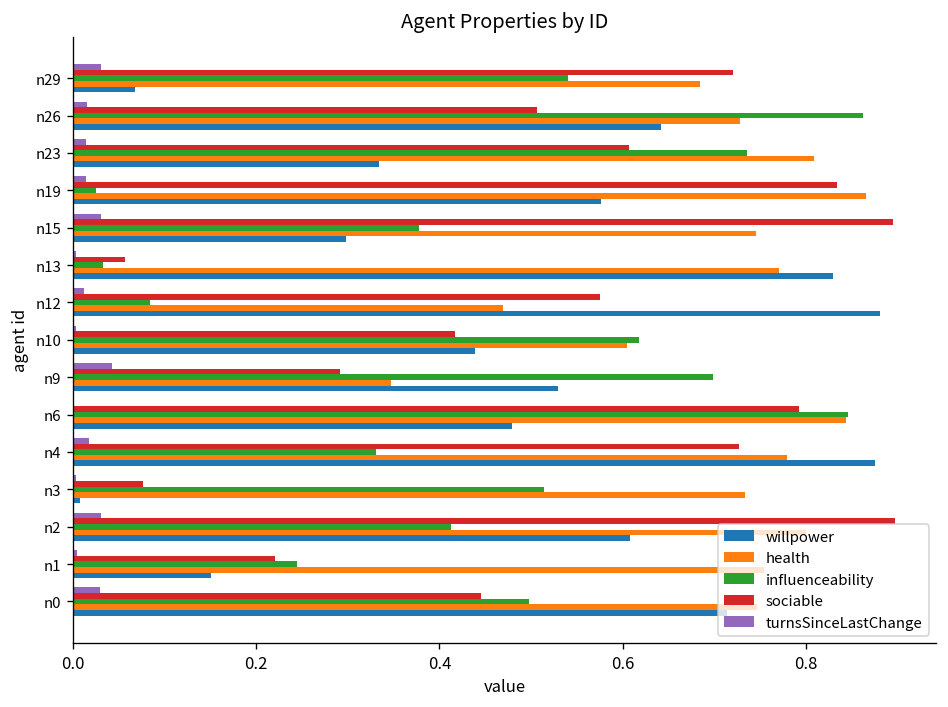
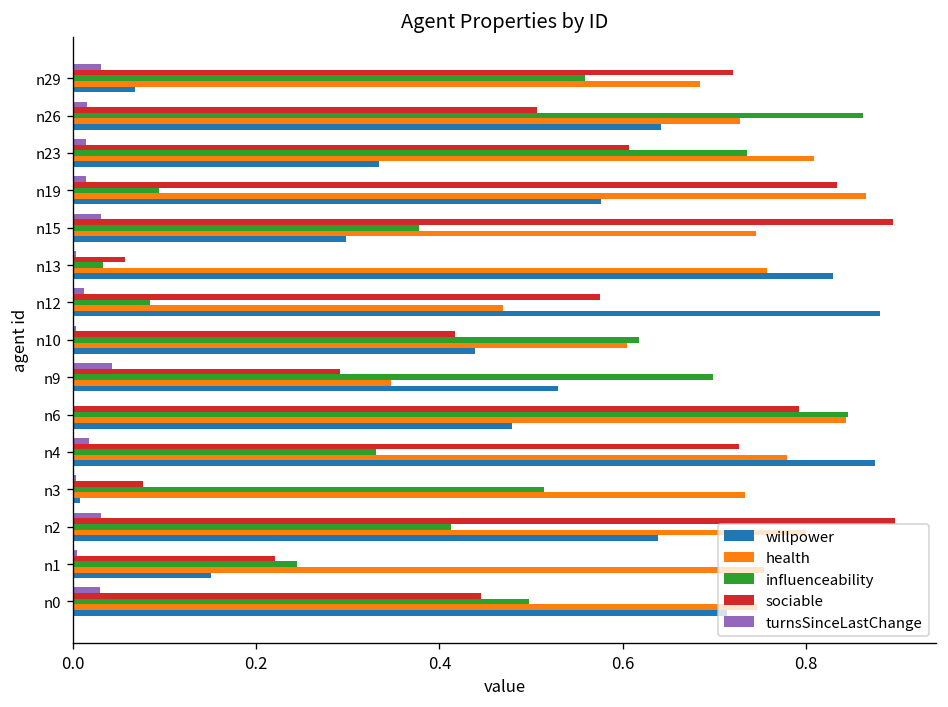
  {
    "willpower": {
      "n29": 0.07,
      "n26": 0.64,
      "n23": 0.33,
      "n19": 0.58,
      "n15": 0.30,
      "n13": 0.83,
      "n12": 0.88,
      "n10": 0.44,
      "n9": 0.53,
      "n6": 0.48,
      "n4": 0.88,
      "n3": 0.01,
-     "n2": 0.61,
+     "n2": 0.64,
      "n1": 0.15
    },
    "health": {
      "n29": 0.68,
      "n26": 0.73,
      "n23": 0.81,
      "n19": 0.87,
      "n15": 0.75,
-     "n13": 0.77,
+     "n13": 0.76,
      "n12": 0.47,
      "n10": 0.61,
      "n9": 0.35,
      "n6": 0.84,
      "n4": 0.78,
      "n3": 0.73
    },
    "influenceability": {
-     "n29": 0.54,
+     "n29": 0.56,
      "n26": 0.86,
      "n23": 0.74,
-     "n19": 0.03,
+     "n19": 0.09,
      "n15": 0.38,
      "n13": 0.03,
      "n12": 0.08,
      "n10": 0.62,
      "n9": 0.70,
      "n6": 0.85,
      "n4": 0.33,
      "n3": 0.51,
      "n2": 0.41,
      "n1": 0.24,
      "n0": 0.50
    },
    "sociable": {
      "n29": 0.72,
      "n26": 0.51,
      "n23": 0.61,
      "n19": 0.83,
      "n15": 0.90,
      "n13": 0.06,
      "n12": 0.58,
      "n10": 0.42,
      "n9": 0.29,
      "n6": 0.79,
      "n4": 0.73,
      "n3": 0.08,
      "n1": 0.22,
      "n0": 0.45
    },
    "turnsSinceLastChange": {
      "n29": 0.03,
      "n26": 0.02,
      "n23": 0.01,
      "n19": 0.01,
      "n15": 0.03,
      "n12": 0.01,
      "n9": 0.04,
      "n4": 0.02,
      "n3": 0.00,
      "n2": 0.03,
      "n1": 0.00,
      "n0": 0.03
    }
  }
